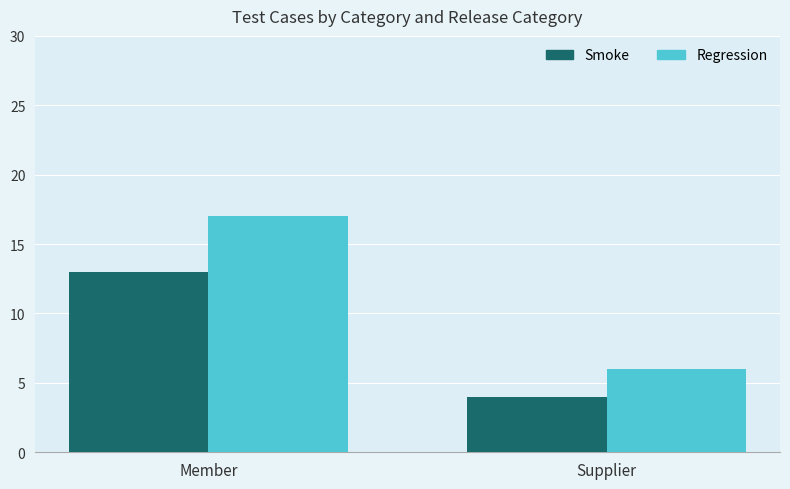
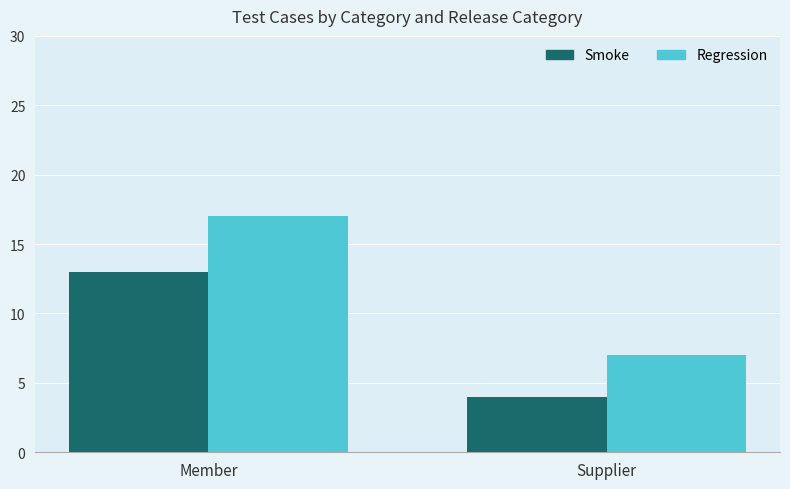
  {
    "Smoke": {
      "Member": 13,
      "Supplier": 4
    },
    "Regression": {
      "Member": 17,
-     "Supplier": 6
+     "Supplier": 7
    }
  }
